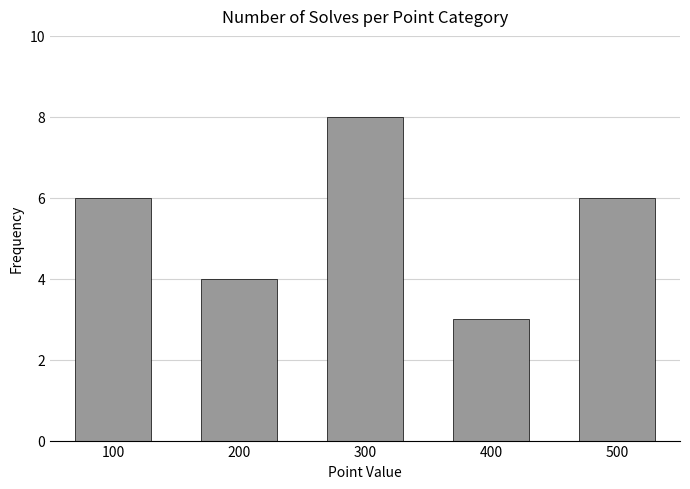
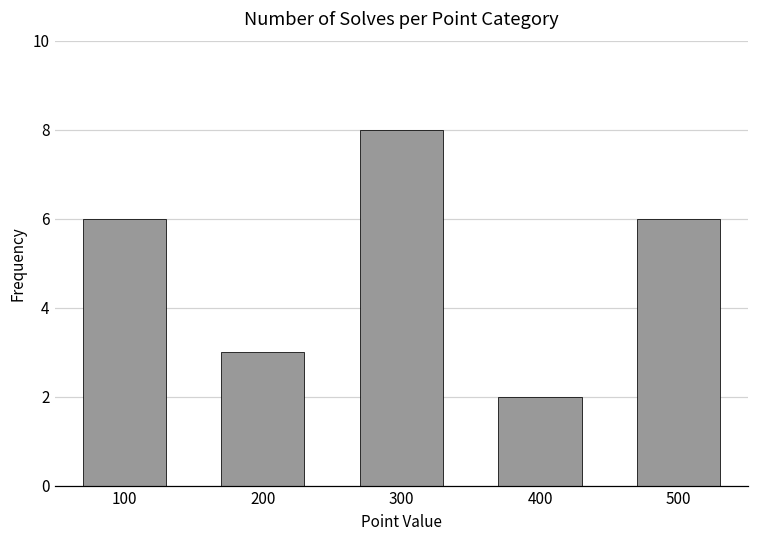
  {
    "100": 6,
-   "200": 4,
+   "200": 3,
    "300": 8,
-   "400": 3,
+   "400": 2,
    "500": 6
  }
